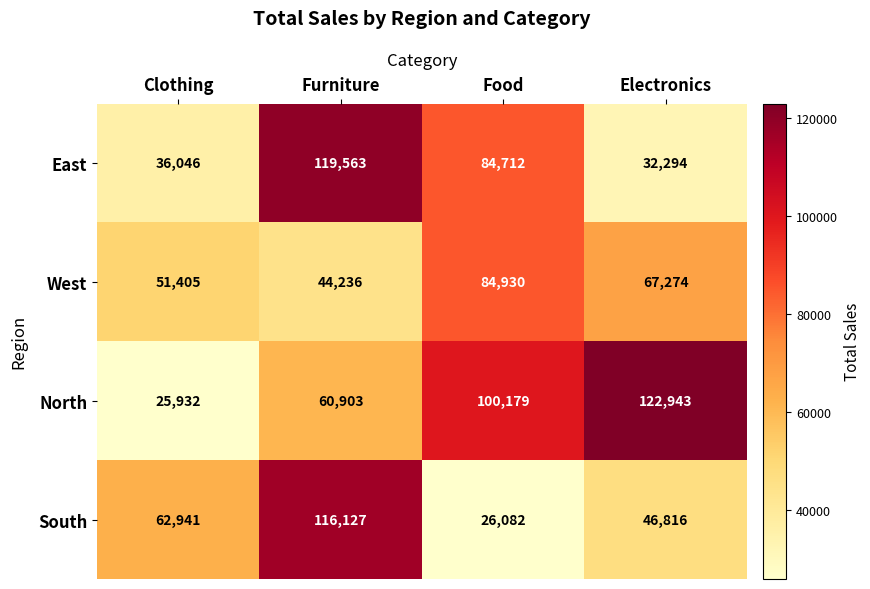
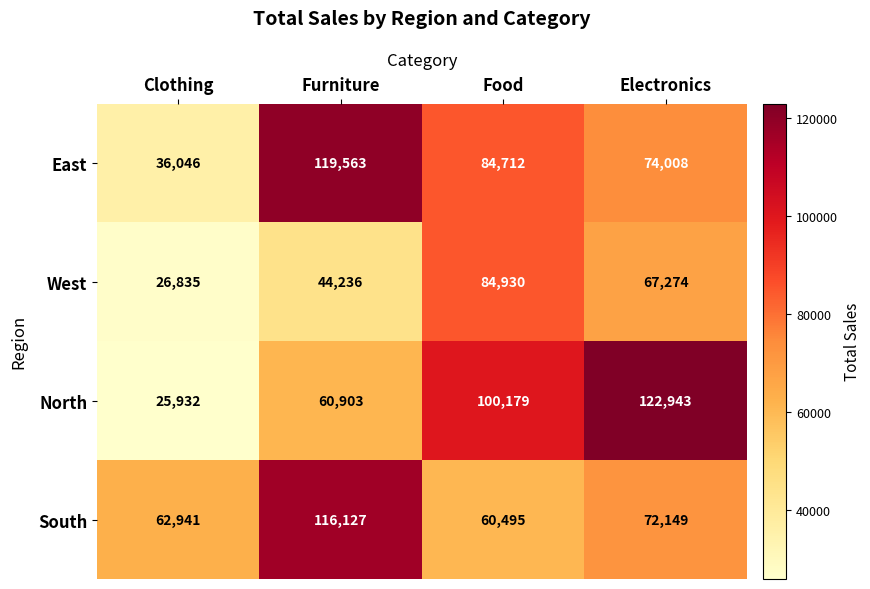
  {
    "East": {
      "Clothing": "36,046",
      "Furniture": "119,563",
      "Food": "84,712",
-     "Electronics": "32,294"
+     "Electronics": "74,008"
    },
    "West": {
-     "Clothing": "51,405",
+     "Clothing": "26,835",
      "Furniture": "44,236",
      "Food": "84,930",
      "Electronics": "67,274"
    },
    "North": {
      "Clothing": "25,932",
      "Furniture": "60,903",
      "Food": "100,179",
      "Electronics": "122,943"
    },
    "South": {
      "Clothing": "62,941",
      "Furniture": "116,127",
-     "Food": "26,082",
-     "Electronics": "46,816"
+     "Food": "60,495",
+     "Electronics": "72,149"
    }
  }
